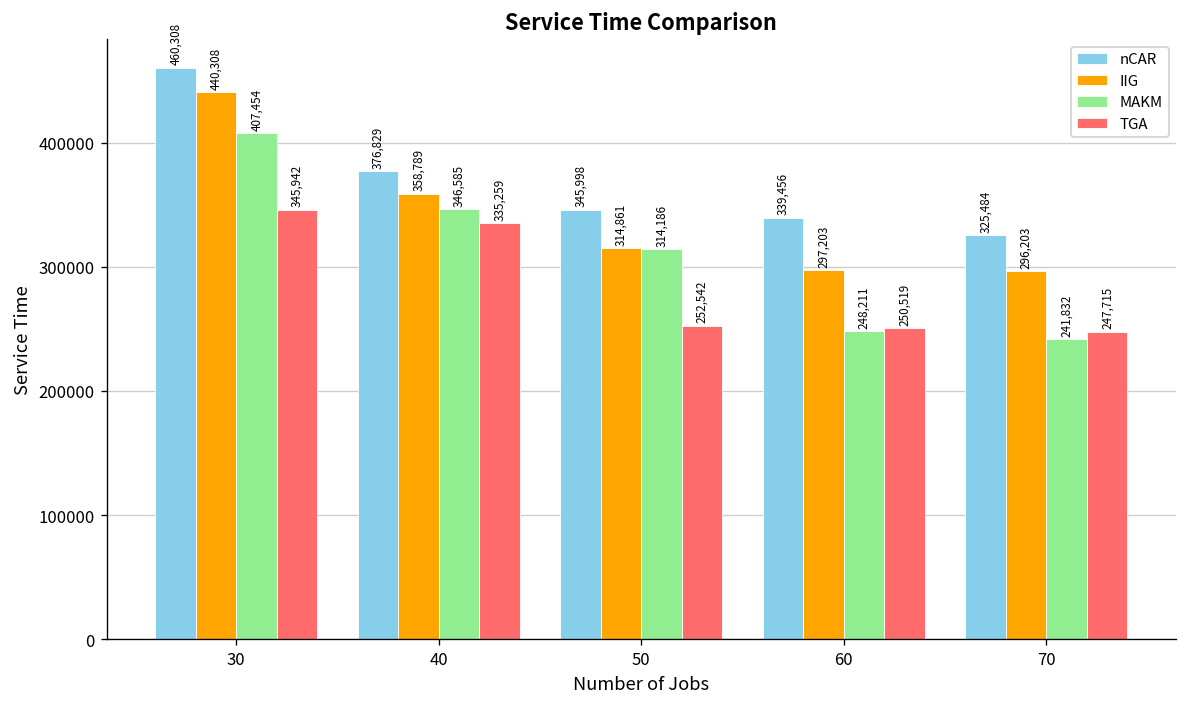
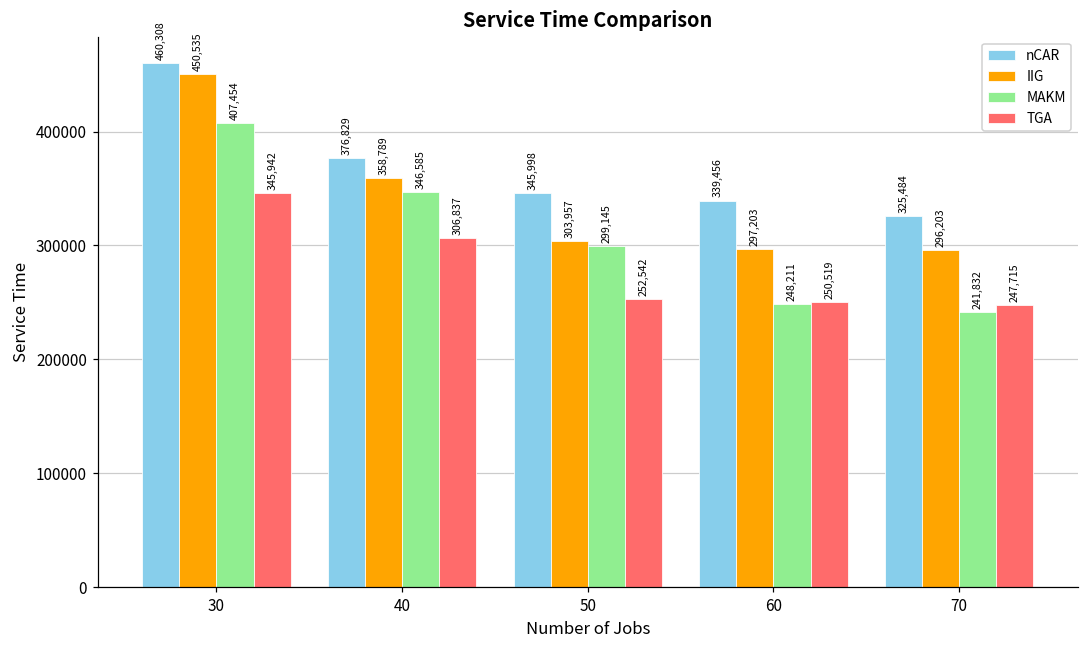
  {
    "nCAR": {
      "30": "460,308",
      "40": "376,829",
      "50": "345,998",
      "60": "339,456",
      "70": "325,484"
    },
    "IIG": {
-     "30": "440,308",
+     "30": "450,535",
      "40": "358,789",
-     "50": "314,861",
+     "50": "303,957",
      "60": "297,203",
      "70": "296,203"
    },
    "MAKM": {
      "30": "407,454",
      "40": "346,585",
-     "50": "314,186",
+     "50": "299,145",
      "60": "248,211",
      "70": "241,832"
    },
    "TGA": {
      "30": "345,942",
-     "40": "335,259",
+     "40": "306,837",
      "50": "252,542",
      "60": "250,519",
      "70": "247,715"
    }
  }
